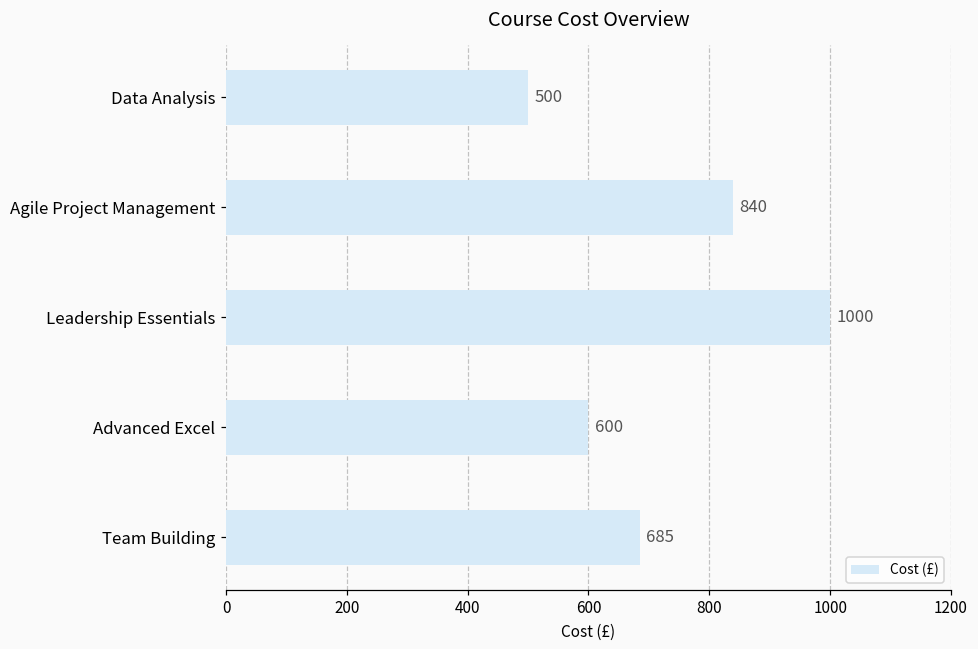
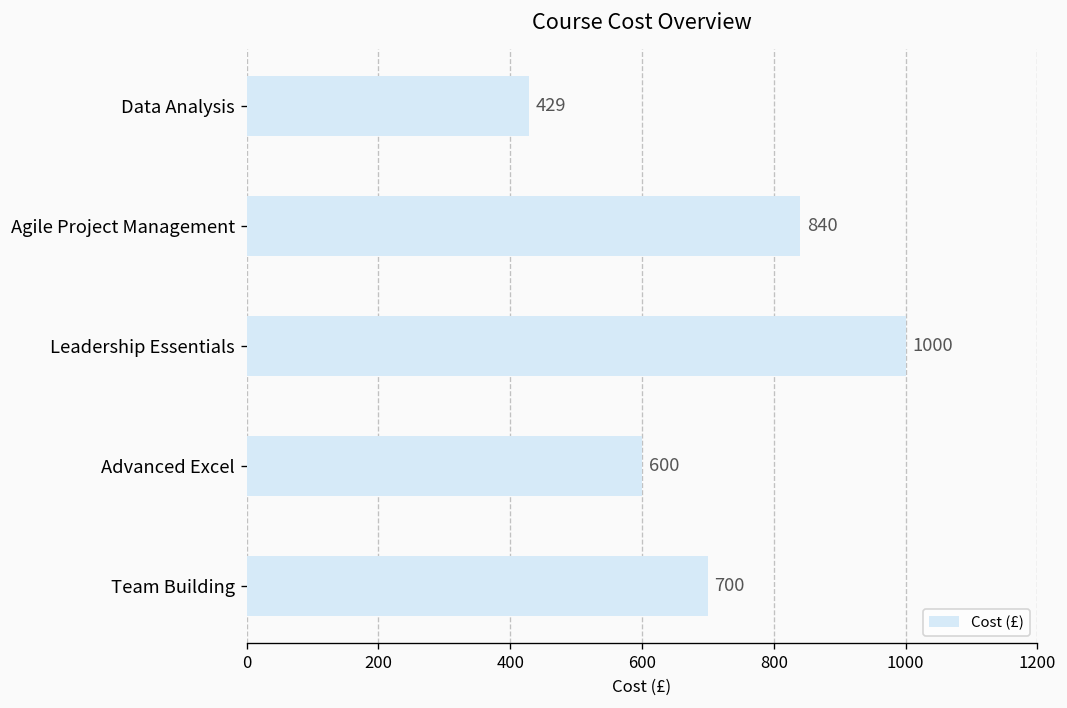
  {
-   "Data Analysis": 500,
+   "Data Analysis": 429,
    "Agile Project Management": 840,
    "Leadership Essentials": 1000,
    "Advanced Excel": 600,
-   "Team Building": 685
+   "Team Building": 700
  }
